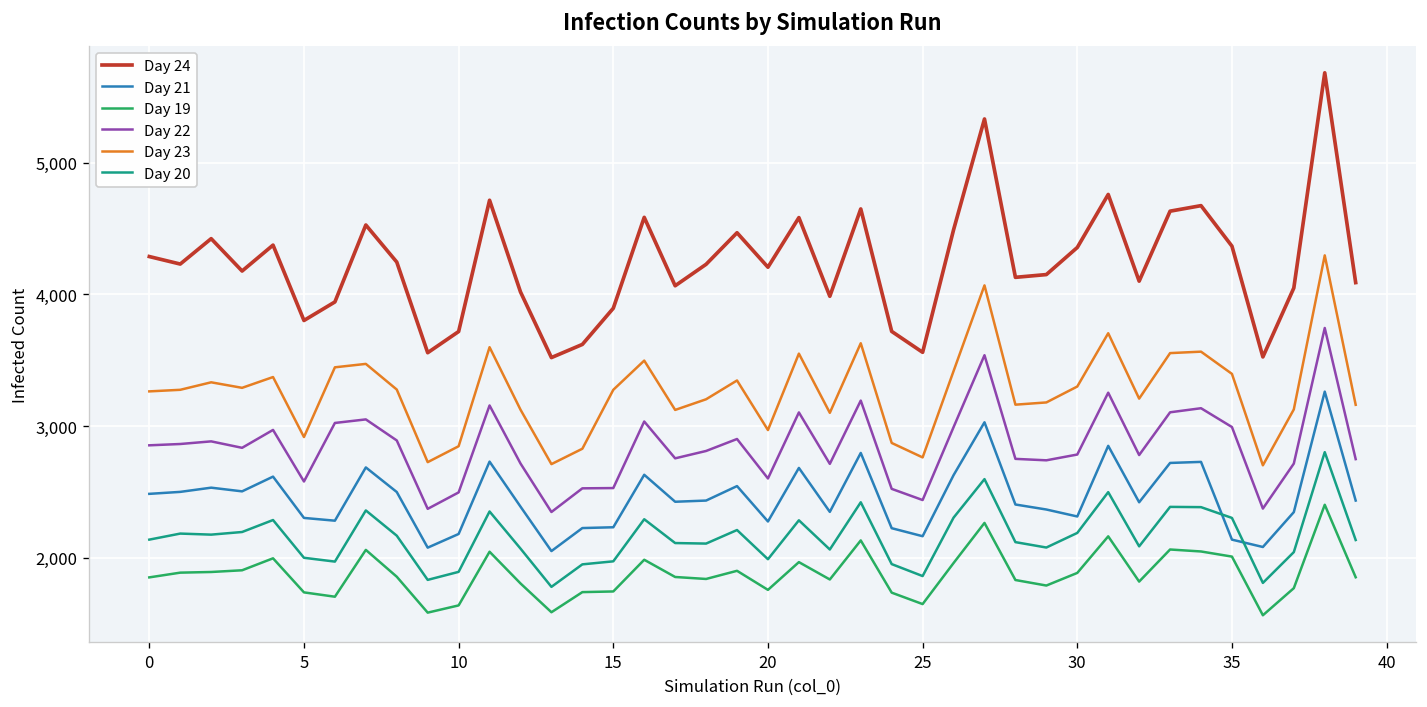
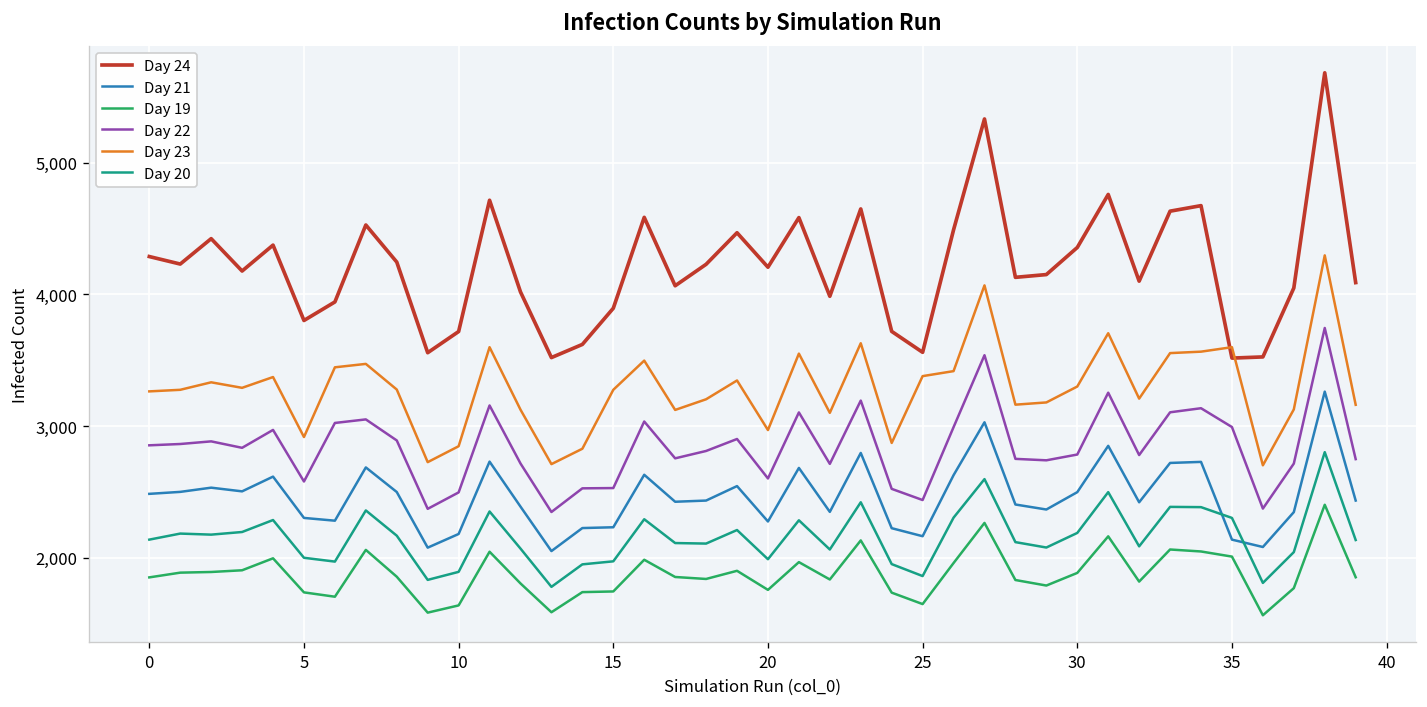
  {
    "Day 24": {
      "0": "4,290",
      "5": "3,800",
      "10": "3,720",
      "15": "3,900",
      "20": "4,210",
      "25": "3,560",
      "30": "4,360",
-     "35": "4,370"
+     "35": "3,520"
    },
    "Day 21": {
      "0": "2,480",
      "5": "2,300",
      "10": "2,180",
      "15": "2,230",
      "20": "2,270",
      "25": "2,160",
-     "30": "2,310",
+     "30": "2,500",
      "35": "2,140"
    },
    "Day 22": {
      "0": "2,850",
      "5": "2,580",
      "10": "2,500",
      "15": "2,530",
      "20": "2,600",
      "25": "2,440",
      "30": "2,780",
      "35": "2,990"
    },
    "Day 23": {
      "0": "3,260",
      "5": "2,920",
      "10": "2,850",
      "15": "3,280",
      "20": "2,970",
-     "25": "2,760",
+     "25": "3,380",
      "30": "3,300",
-     "35": "3,400"
+     "35": "3,600"
    }
  }
